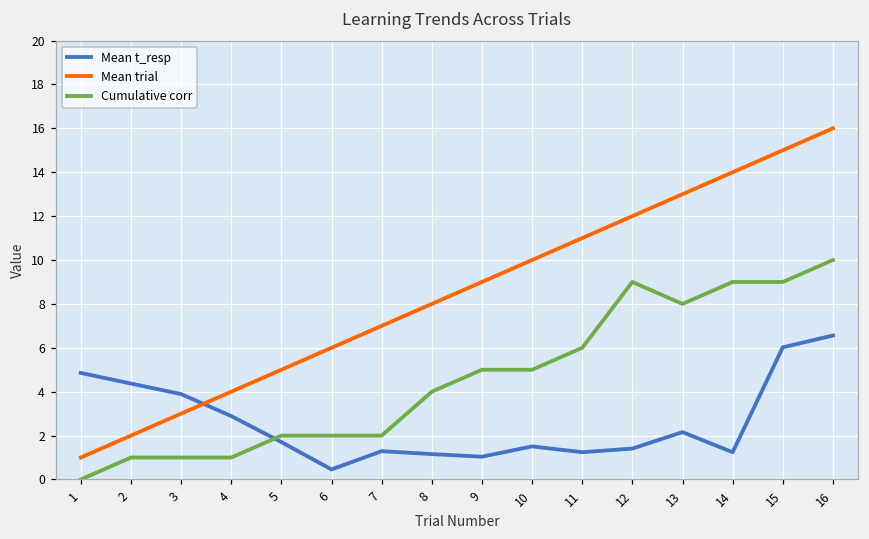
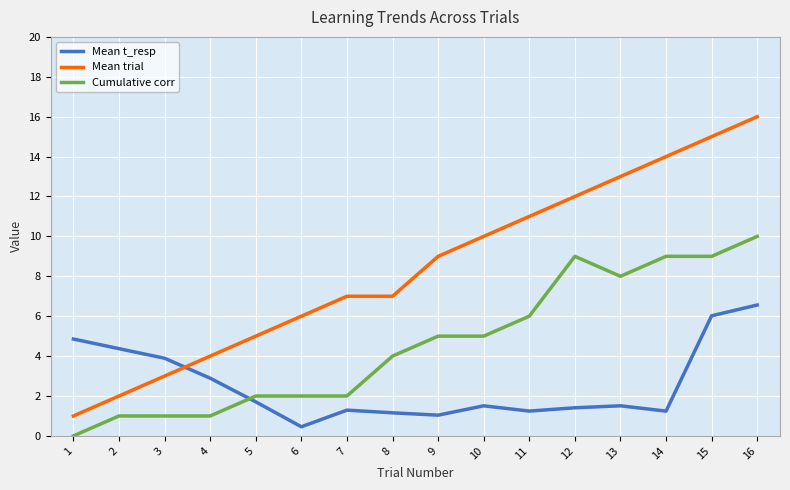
  {
    "Mean t_resp": {
      "1": 4.9,
      "2": 4.4,
      "3": 3.9,
      "4": 2.9,
      "5": 1.7,
      "6": 0.5,
      "7": 1.3,
      "8": 1.2,
      "9": 1.0,
      "10": 1.5,
      "11": 1.2,
      "12": 1.4,
-     "13": 2.2,
+     "13": 1.5,
      "14": 1.2,
      "15": 6.0,
      "16": 6.6
    },
    "Mean trial": {
      "1": 1,
      "2": 2,
      "3": 3,
      "4": 4,
      "5": 5,
      "6": 6,
      "7": 7,
-     "8": 8,
+     "8": 7,
      "9": 9,
      "10": 10,
      "11": 11,
      "12": 12,
      "13": 13,
      "14": 14,
      "15": 15,
      "16": 16
    },
    "Cumulative corr": {
      "1": 0.0,
      "2": 1.0,
      "3": 1.0,
      "4": 1.0,
      "5": 2.0,
      "6": 2.0,
      "7": 2.0,
      "8": 4.0,
      "9": 5.0,
      "10": 5.0,
      "11": 6.0,
      "12": 9.0,
      "13": 8.0,
      "14": 9.0,
      "15": 9.0,
      "16": 10.0
    }
  }
